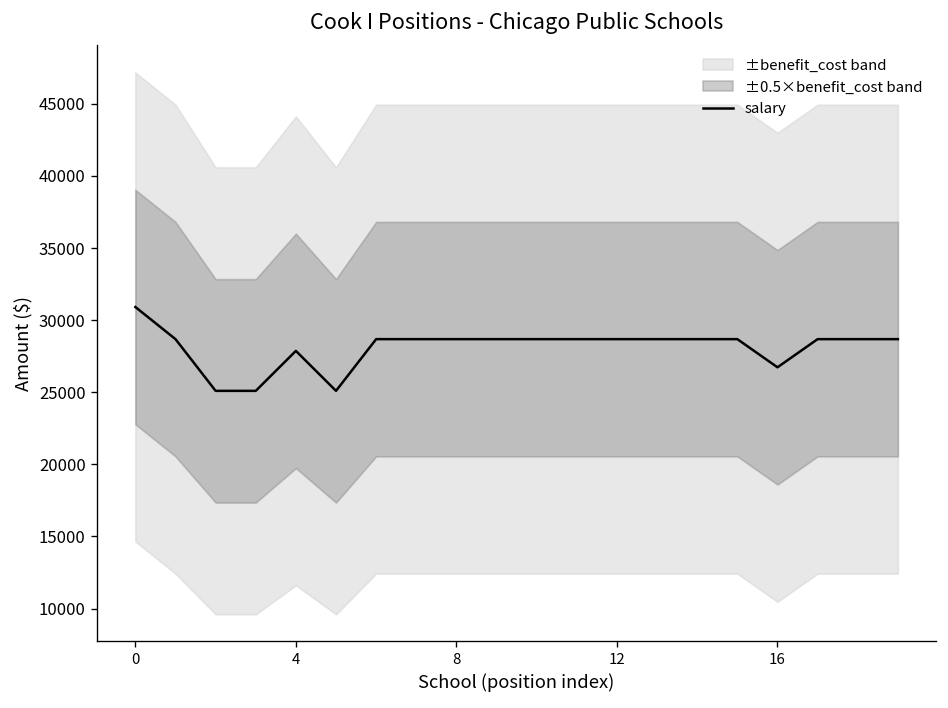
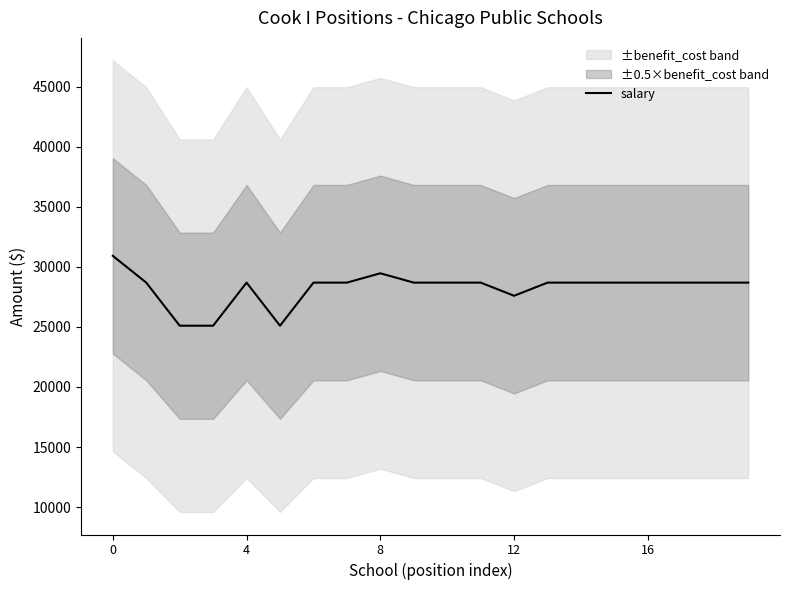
  {
    "salary": {
      "0": 30900,
-     "4": 27900,
-     "8": 28700,
-     "12": 28700,
-     "16": 26700
+     "4": 28700,
+     "8": 29500,
+     "12": 27600,
+     "16": 28700
    }
  }
